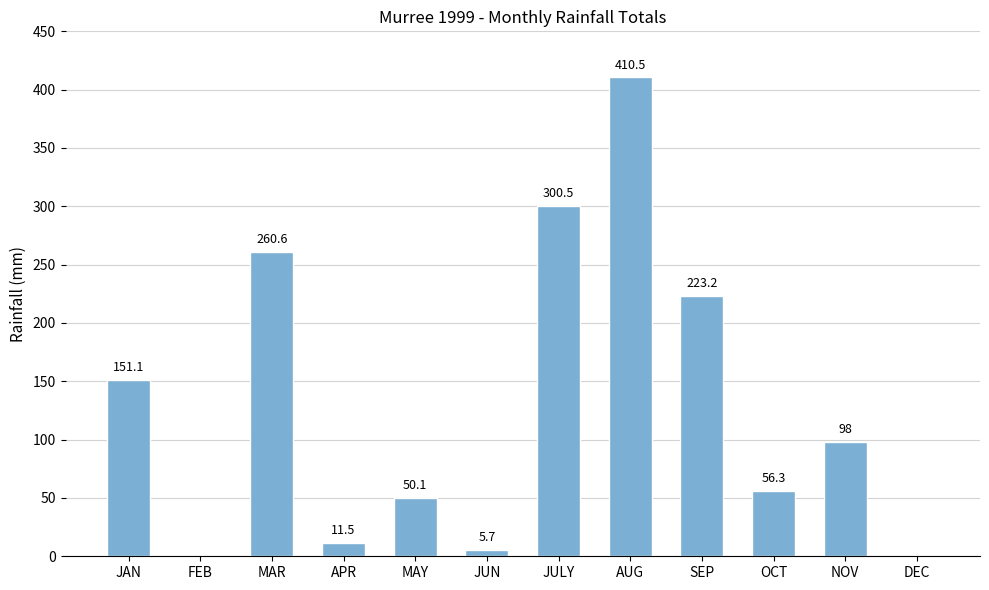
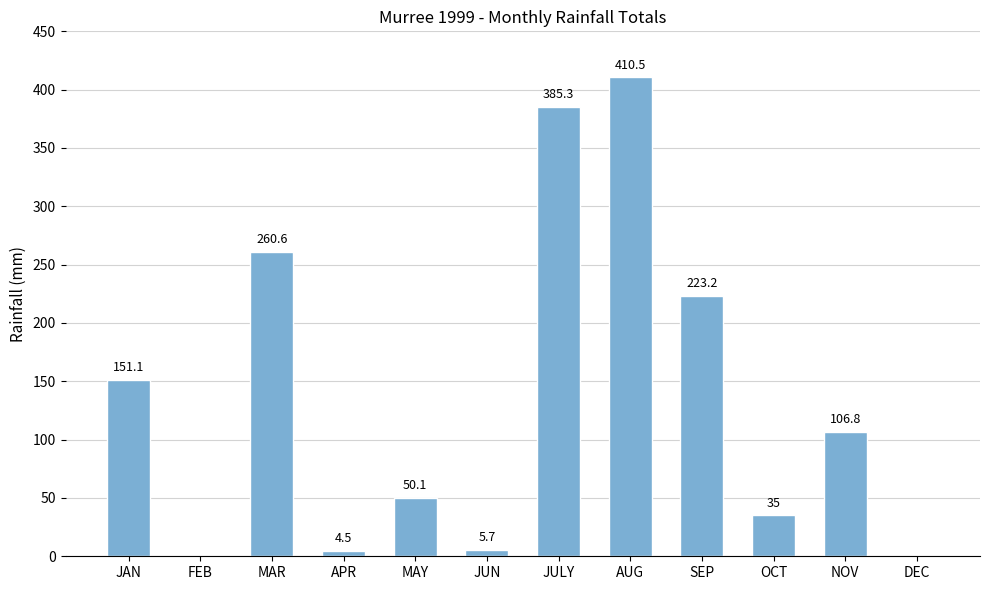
  {
    "JAN": 151.1,
    "MAR": 260.6,
-   "APR": 11.5,
+   "APR": 4.5,
    "MAY": 50.1,
    "JUN": 5.7,
-   "JULY": 300.5,
+   "JULY": 385.3,
    "AUG": 410.5,
    "SEP": 223.2,
-   "OCT": 56.3,
-   "NOV": 98
+   "OCT": 35,
+   "NOV": 106.8
  }
